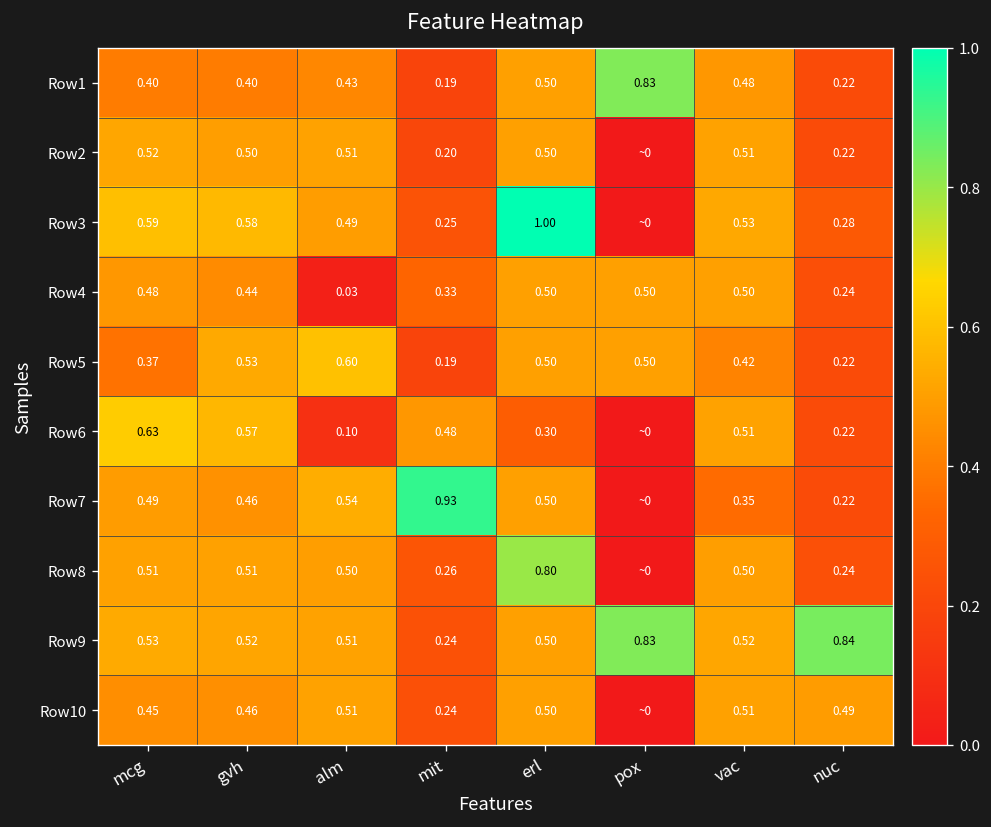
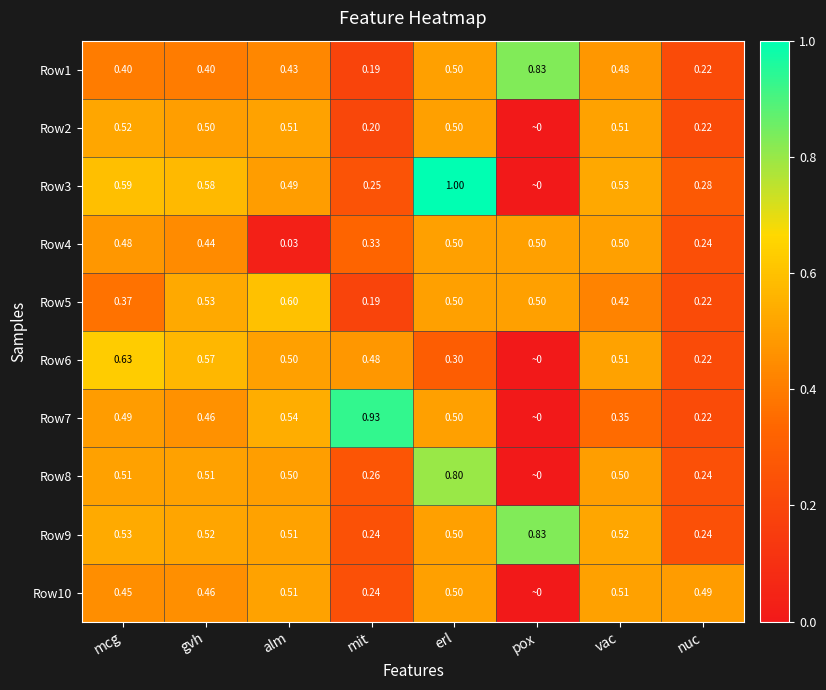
  {
    "Row1": {
      "mcg": 0.40,
      "gvh": 0.40,
      "alm": 0.43,
      "mit": 0.19,
      "erl": 0.50,
      "pox": 0.83,
      "vac": 0.48,
      "nuc": 0.22
    },
    "Row2": {
      "mcg": 0.52,
      "gvh": 0.50,
      "alm": 0.51,
      "mit": 0.20,
      "erl": 0.50,
      "pox": 0,
      "vac": 0.51,
      "nuc": 0.22
    },
    "Row3": {
      "mcg": 0.59,
      "gvh": 0.58,
      "alm": 0.49,
      "mit": 0.25,
      "erl": 1.00,
      "pox": 0,
      "vac": 0.53,
      "nuc": 0.28
    },
    "Row4": {
      "mcg": 0.48,
      "gvh": 0.44,
      "alm": 0.03,
      "mit": 0.33,
      "erl": 0.50,
      "pox": 0.50,
      "vac": 0.50,
      "nuc": 0.24
    },
    "Row5": {
      "mcg": 0.37,
      "gvh": 0.53,
      "alm": 0.60,
      "mit": 0.19,
      "erl": 0.50,
      "pox": 0.50,
      "vac": 0.42,
      "nuc": 0.22
    },
    "Row6": {
      "mcg": 0.63,
      "gvh": 0.57,
-     "alm": 0.10,
+     "alm": 0.50,
      "mit": 0.48,
      "erl": 0.30,
      "pox": 0,
      "vac": 0.51,
      "nuc": 0.22
    },
    "Row7": {
      "mcg": 0.49,
      "gvh": 0.46,
      "alm": 0.54,
      "mit": 0.93,
      "erl": 0.50,
      "pox": 0,
      "vac": 0.35,
      "nuc": 0.22
    },
    "Row8": {
      "mcg": 0.51,
      "gvh": 0.51,
      "alm": 0.50,
      "mit": 0.26,
      "erl": 0.80,
      "pox": 0,
      "vac": 0.50,
      "nuc": 0.24
    },
    "Row9": {
      "mcg": 0.53,
      "gvh": 0.52,
      "alm": 0.51,
      "mit": 0.24,
      "erl": 0.50,
      "pox": 0.83,
      "vac": 0.52,
-     "nuc": 0.84
+     "nuc": 0.24
    },
    "Row10": {
      "mcg": 0.45,
      "gvh": 0.46,
      "alm": 0.51,
      "mit": 0.24,
      "erl": 0.50,
      "pox": 0,
      "vac": 0.51,
      "nuc": 0.49
    }
  }
